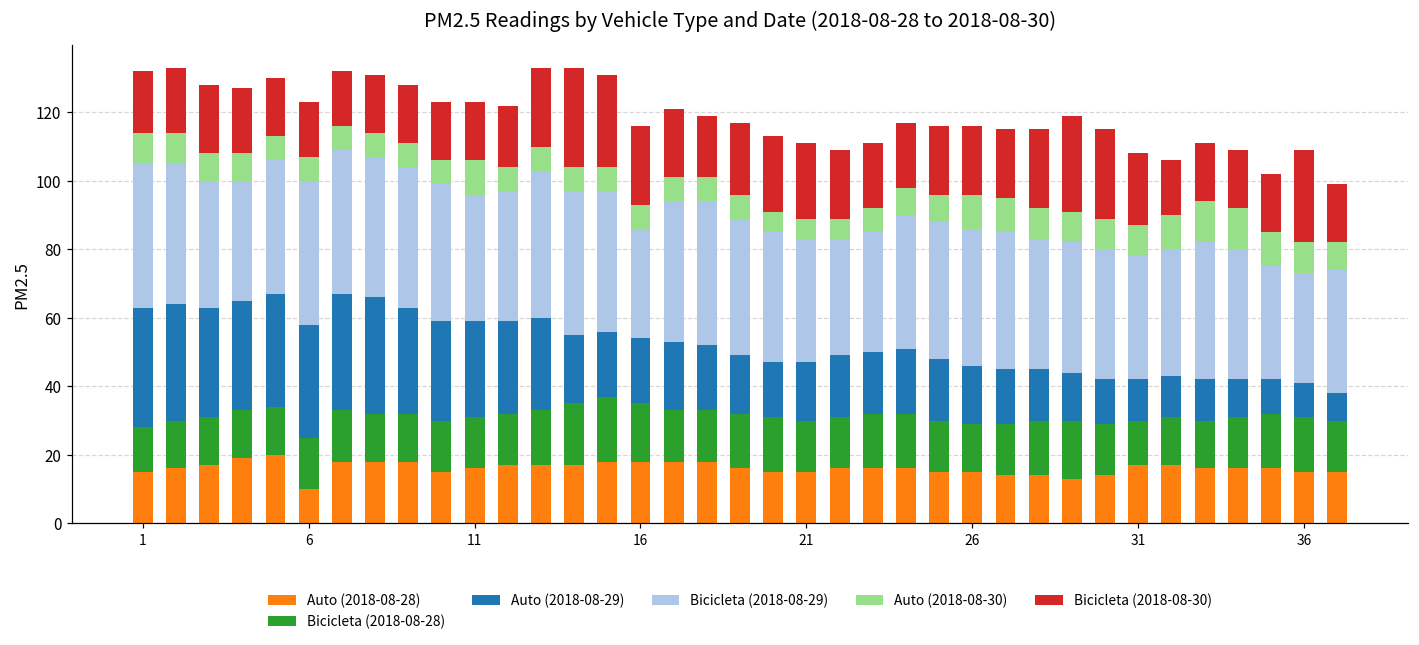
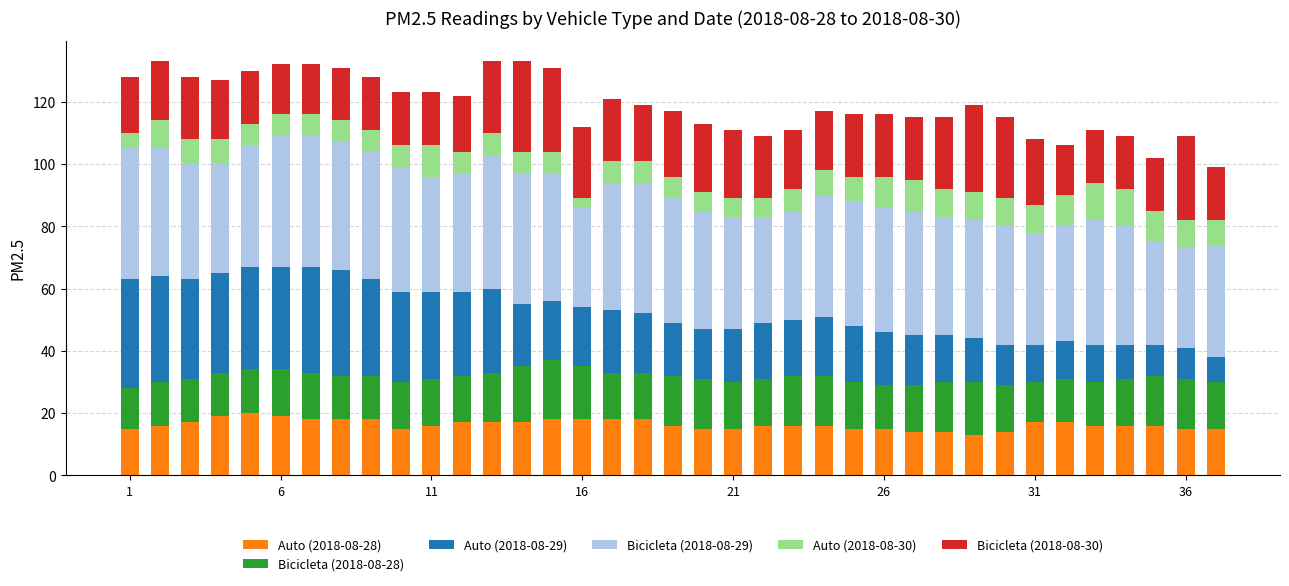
  {
    "Auto (2018-08-28)": {
      "1": 15,
-     "6": 10,
+     "6": 19,
      "11": 16,
      "16": 18,
      "21": 15,
      "26": 15,
      "31": 17,
      "36": 15
    },
    "Bicicleta (2018-08-28)": {
      "1": 13,
      "6": 15,
      "11": 15,
      "16": 17,
      "21": 15,
      "26": 14,
      "31": 13,
      "36": 16
    },
    "Auto (2018-08-29)": {
      "1": 35,
      "6": 33,
      "11": 28,
      "16": 19,
      "21": 17,
      "26": 17,
      "31": 12,
      "36": 10
    },
    "Bicicleta (2018-08-29)": {
      "1": 42,
      "6": 42,
      "11": 37,
      "16": 32,
      "21": 36,
      "26": 40,
      "31": 36,
      "36": 32
    },
    "Auto (2018-08-30)": {
-     "1": 9,
+     "1": 5,
      "6": 7,
      "11": 10,
-     "16": 7,
+     "16": 3,
      "21": 6,
      "26": 10,
      "31": 9,
      "36": 9
    },
    "Bicicleta (2018-08-30)": {
      "1": 18,
      "6": 16,
      "11": 17,
      "16": 23,
      "21": 22,
      "26": 20,
      "31": 21,
      "36": 27
    }
  }
